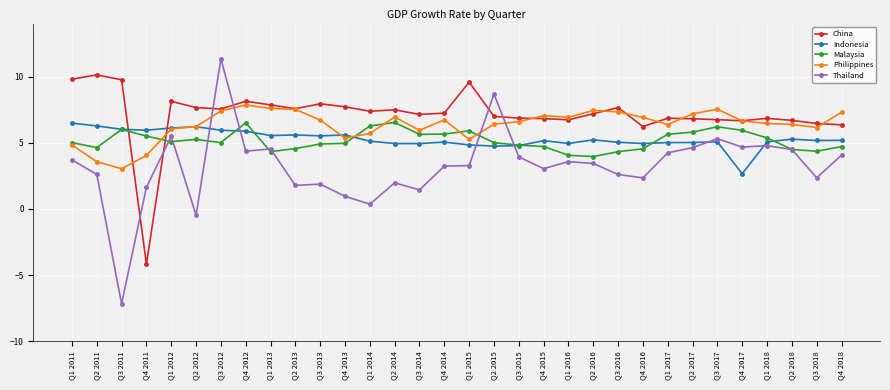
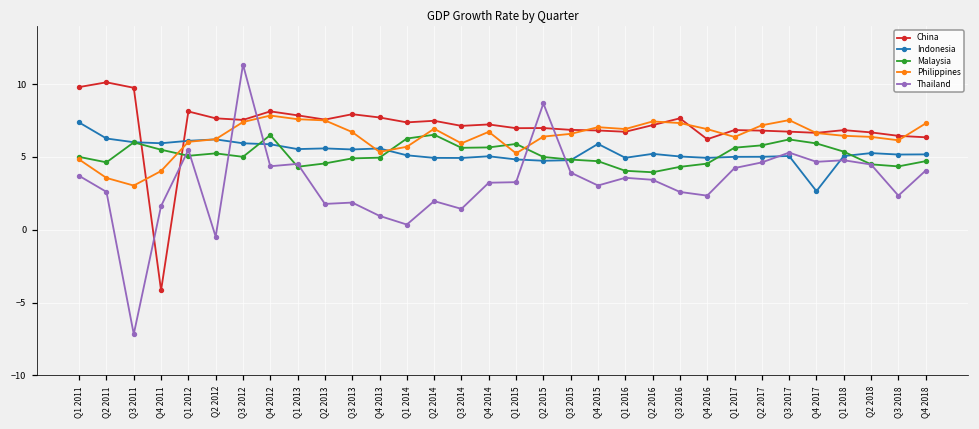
  {
    "China": {
      "Q1 2011": 9.8,
      "Q2 2011": 10.1,
      "Q3 2011": 9.8,
      "Q4 2011": -4.2,
      "Q1 2012": 8.1,
      "Q2 2012": 7.7,
      "Q4 2012": 8.1,
      "Q1 2013": 7.9,
      "Q3 2013": 7.9,
      "Q4 2013": 7.7,
      "Q1 2014": 7.4,
      "Q2 2014": 7.5,
      "Q3 2014": 7.1,
      "Q4 2014": 7.2,
-     "Q1 2015": 9.6,
+     "Q1 2015": 7.0,
      "Q2 2015": 7.0,
      "Q3 2015": 6.9,
      "Q4 2015": 6.8,
      "Q2 2016": 7.2,
      "Q3 2016": 7.7,
      "Q4 2016": 6.2,
      "Q1 2017": 6.8,
      "Q2 2017": 6.8,
      "Q3 2017": 6.7,
      "Q1 2018": 6.8,
      "Q2 2018": 6.7,
      "Q3 2018": 6.5,
      "Q4 2018": 6.4
    },
    "Indonesia": {
-     "Q1 2011": 6.5,
+     "Q1 2011": 7.4,
      "Q2 2011": 6.3,
      "Q4 2011": 5.9,
      "Q3 2012": 5.9,
      "Q4 2012": 5.9,
      "Q1 2013": 5.5,
      "Q2 2013": 5.6,
      "Q3 2013": 5.5,
      "Q4 2013": 5.6,
      "Q1 2014": 5.1,
      "Q2 2014": 4.9,
      "Q3 2014": 4.9,
      "Q4 2014": 5.0,
      "Q1 2015": 4.8,
      "Q2 2015": 4.7,
-     "Q4 2015": 5.2,
+     "Q4 2015": 5.9,
      "Q1 2016": 4.9,
      "Q2 2016": 5.2,
      "Q3 2016": 5.0,
      "Q4 2016": 4.9,
      "Q1 2017": 5.0,
      "Q2 2017": 5.0,
      "Q3 2017": 5.1,
      "Q4 2017": 2.7,
      "Q1 2018": 5.1,
      "Q2 2018": 5.3,
      "Q3 2018": 5.2,
      "Q4 2018": 5.2
    },
    "Malaysia": {
      "Q2 2011": 4.6,
      "Q4 2011": 5.5,
      "Q1 2012": 5.1,
      "Q2 2012": 5.2,
      "Q3 2012": 5.0,
      "Q4 2012": 6.5,
      "Q1 2013": 4.3,
      "Q2 2013": 4.6,
      "Q3 2013": 4.9,
      "Q4 2013": 5.0,
      "Q1 2014": 6.3,
      "Q2 2014": 6.5,
      "Q3 2014": 5.6,
      "Q4 2014": 5.7,
      "Q1 2015": 5.9,
      "Q2 2015": 5.0,
      "Q4 2015": 4.7,
      "Q1 2016": 4.1,
      "Q2 2016": 4.0,
      "Q3 2016": 4.3,
      "Q4 2016": 4.5,
      "Q1 2017": 5.6,
      "Q2 2017": 5.8,
      "Q3 2017": 6.2,
      "Q4 2017": 5.9,
      "Q1 2018": 5.4,
      "Q3 2018": 4.4,
      "Q4 2018": 4.7
    },
    "Philippines": {
      "Q2 2011": 3.6,
      "Q3 2011": 3.0,
      "Q4 2011": 4.0,
      "Q4 2012": 7.8,
      "Q1 2013": 7.6,
      "Q3 2013": 6.7,
      "Q4 2013": 5.4,
      "Q1 2014": 5.7,
      "Q2 2014": 6.9,
      "Q3 2014": 5.9,
      "Q4 2014": 6.7,
      "Q1 2015": 5.2,
      "Q2 2015": 6.4,
      "Q3 2015": 6.6,
      "Q4 2015": 7.0,
      "Q2 2016": 7.4,
      "Q3 2016": 7.3,
      "Q4 2016": 6.9,
      "Q1 2017": 6.4,
      "Q2 2017": 7.2,
      "Q3 2017": 7.5,
      "Q1 2018": 6.5,
      "Q2 2018": 6.4,
      "Q3 2018": 6.1,
      "Q4 2018": 7.3
    },
    "Thailand": {
      "Q1 2011": 3.7,
      "Q2 2011": 2.6,
      "Q3 2011": -7.2,
      "Q4 2011": 1.6,
      "Q1 2012": 5.5,
      "Q2 2012": -0.5,
      "Q3 2012": 11.3,
      "Q4 2012": 4.4,
      "Q1 2013": 4.5,
      "Q2 2013": 1.8,
      "Q3 2013": 1.9,
      "Q4 2013": 1.0,
      "Q1 2014": 0.4,
      "Q2 2014": 2.0,
      "Q3 2014": 1.4,
      "Q4 2014": 3.2,
      "Q1 2015": 3.3,
      "Q2 2015": 8.7,
      "Q3 2015": 3.9,
      "Q4 2015": 3.0,
      "Q1 2016": 3.6,
      "Q2 2016": 3.4,
      "Q3 2016": 2.6,
      "Q4 2016": 2.3,
      "Q1 2017": 4.2,
      "Q2 2017": 4.6,
      "Q3 2017": 5.3,
      "Q4 2017": 4.7,
      "Q1 2018": 4.8,
      "Q3 2018": 2.3,
      "Q4 2018": 4.1
    }
  }
